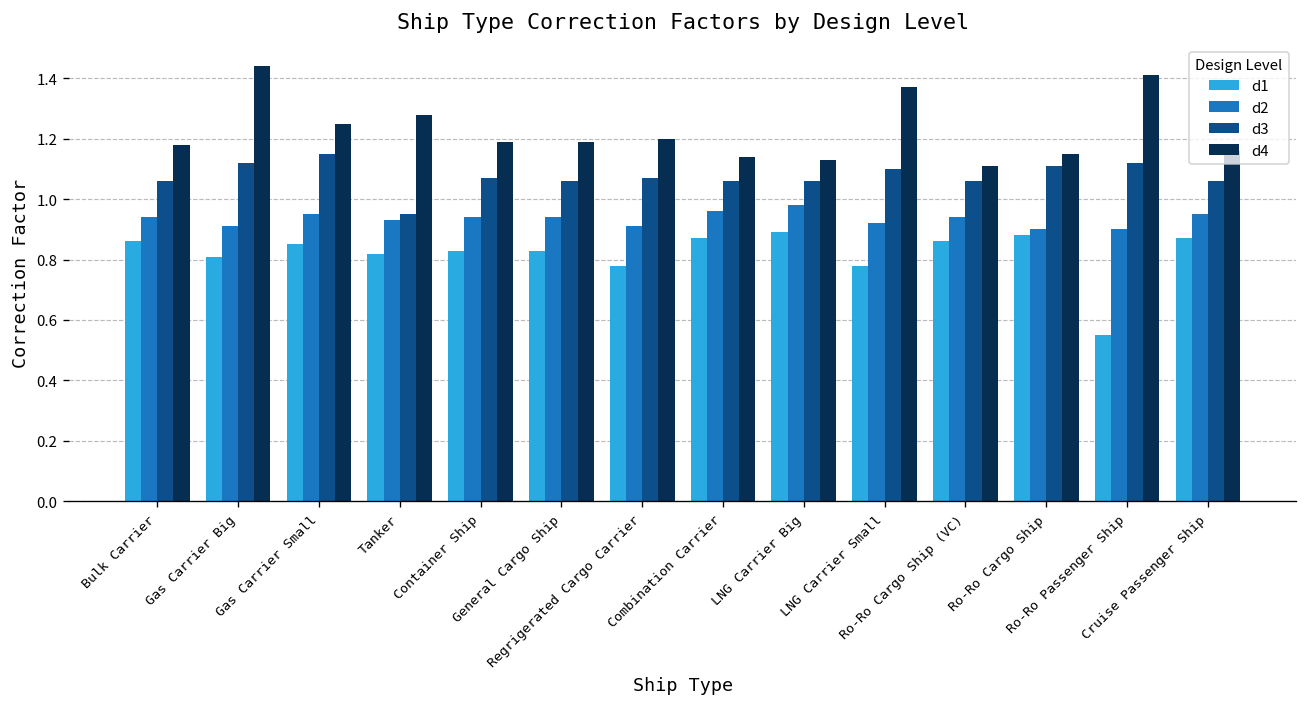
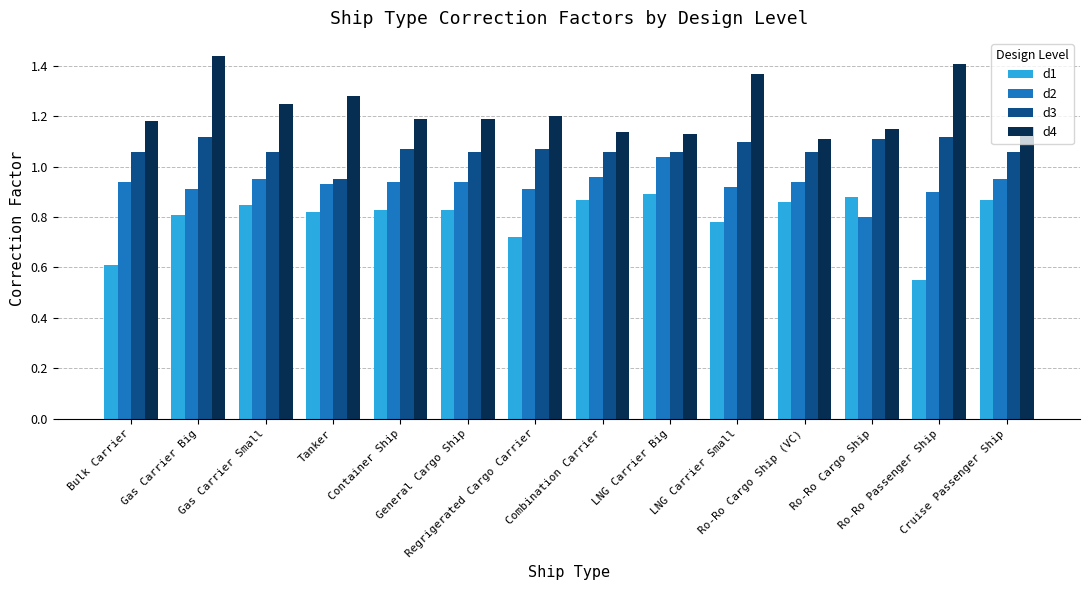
  {
    "d1": {
-     "Bulk Carrier": 0.86,
+     "Bulk Carrier": 0.61,
      "Gas Carrier Big": 0.81,
      "Gas Carrier Small": 0.85,
      "Tanker": 0.82,
      "Container Ship": 0.83,
      "General Cargo Ship": 0.83,
-     "Regrigerated Cargo Carrier": 0.78,
+     "Regrigerated Cargo Carrier": 0.72,
      "Combination Carrier": 0.87,
      "LNG Carrier Big": 0.89,
      "LNG Carrier Small": 0.78,
      "Ro-Ro Cargo Ship (VC)": 0.86,
      "Ro-Ro Cargo Ship": 0.88,
      "Ro-Ro Passenger Ship": 0.55,
      "Cruise Passenger Ship": 0.87
    },
    "d2": {
      "Bulk Carrier": 0.94,
      "Gas Carrier Big": 0.91,
      "Gas Carrier Small": 0.95,
      "Tanker": 0.93,
      "Container Ship": 0.94,
      "General Cargo Ship": 0.94,
      "Regrigerated Cargo Carrier": 0.91,
      "Combination Carrier": 0.96,
-     "LNG Carrier Big": 0.98,
+     "LNG Carrier Big": 1.04,
      "LNG Carrier Small": 0.92,
      "Ro-Ro Cargo Ship (VC)": 0.94,
-     "Ro-Ro Cargo Ship": 0.9,
+     "Ro-Ro Cargo Ship": 0.8,
      "Ro-Ro Passenger Ship": 0.90,
      "Cruise Passenger Ship": 0.95
    },
    "d3": {
      "Bulk Carrier": 1.06,
      "Gas Carrier Big": 1.12,
-     "Gas Carrier Small": 1.15,
+     "Gas Carrier Small": 1.06,
      "Tanker": 0.95,
      "Container Ship": 1.07,
      "General Cargo Ship": 1.06,
      "Regrigerated Cargo Carrier": 1.07,
      "Combination Carrier": 1.06,
      "LNG Carrier Big": 1.06,
      "LNG Carrier Small": 1.10,
      "Ro-Ro Cargo Ship (VC)": 1.06,
      "Ro-Ro Cargo Ship": 1.11,
      "Ro-Ro Passenger Ship": 1.12,
      "Cruise Passenger Ship": 1.06
    },
    "d4": {
      "Bulk Carrier": 1.18,
      "Gas Carrier Big": 1.44,
      "Gas Carrier Small": 1.25,
      "Tanker": 1.28,
      "Container Ship": 1.19,
      "General Cargo Ship": 1.19,
      "Regrigerated Cargo Carrier": 1.20,
      "Combination Carrier": 1.14,
      "LNG Carrier Big": 1.13,
      "LNG Carrier Small": 1.37,
      "Ro-Ro Cargo Ship (VC)": 1.11,
      "Ro-Ro Cargo Ship": 1.15,
      "Ro-Ro Passenger Ship": 1.41
    }
  }
